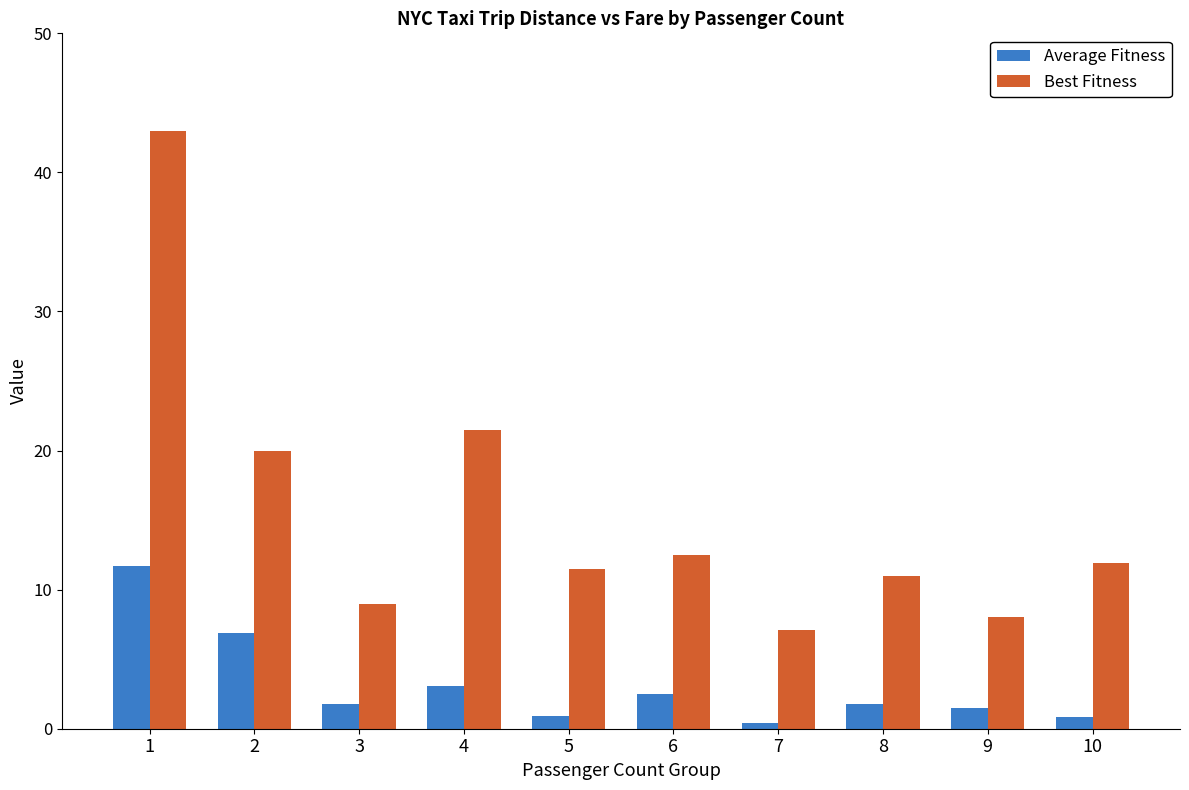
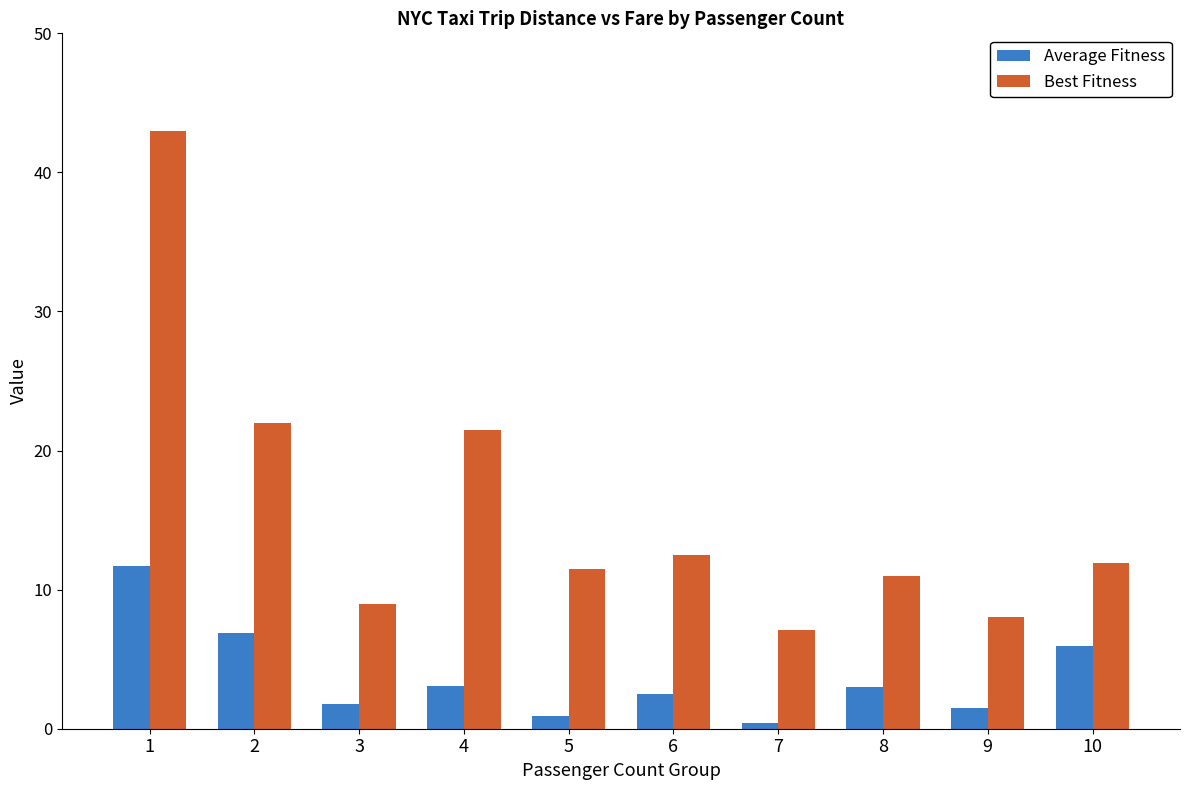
  {
    "Average Fitness": {
      "1": 11.7,
      "2": 6.9,
      "3": 1.8,
      "4": 3.1,
      "5": 0.9,
      "6": 2.5,
      "7": 0.4,
-     "8": 1.8,
+     "8": 3.0,
      "9": 1.5,
-     "10": 0.9
+     "10": 6.0
    },
    "Best Fitness": {
      "1": 43,
-     "2": 20,
+     "2": 22,
      "3": 9,
      "4": 21.5,
      "5": 11.5,
      "6": 12.5,
      "7": 7,
      "8": 11,
      "9": 8,
      "10": 12
    }
  }
